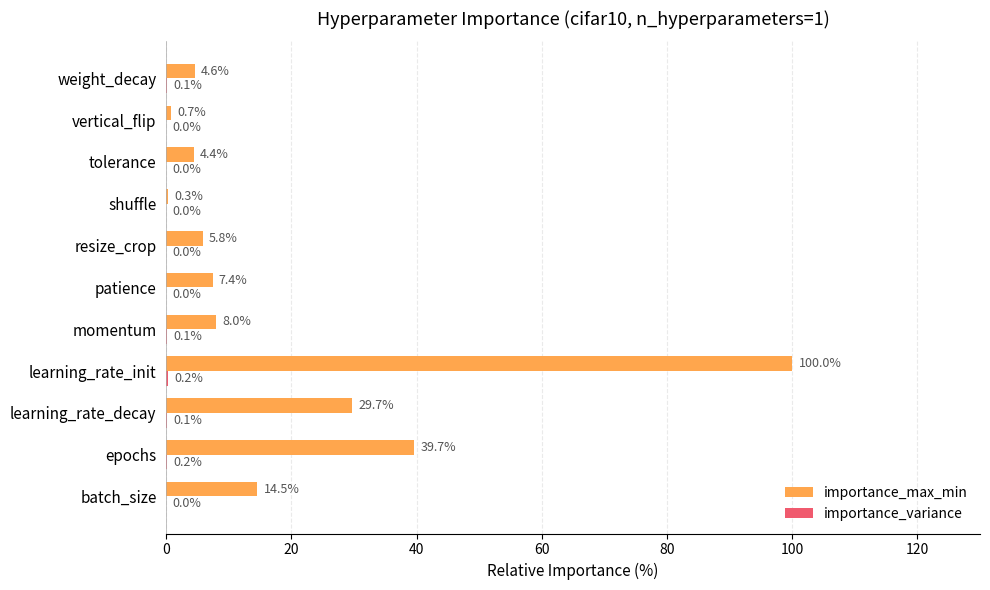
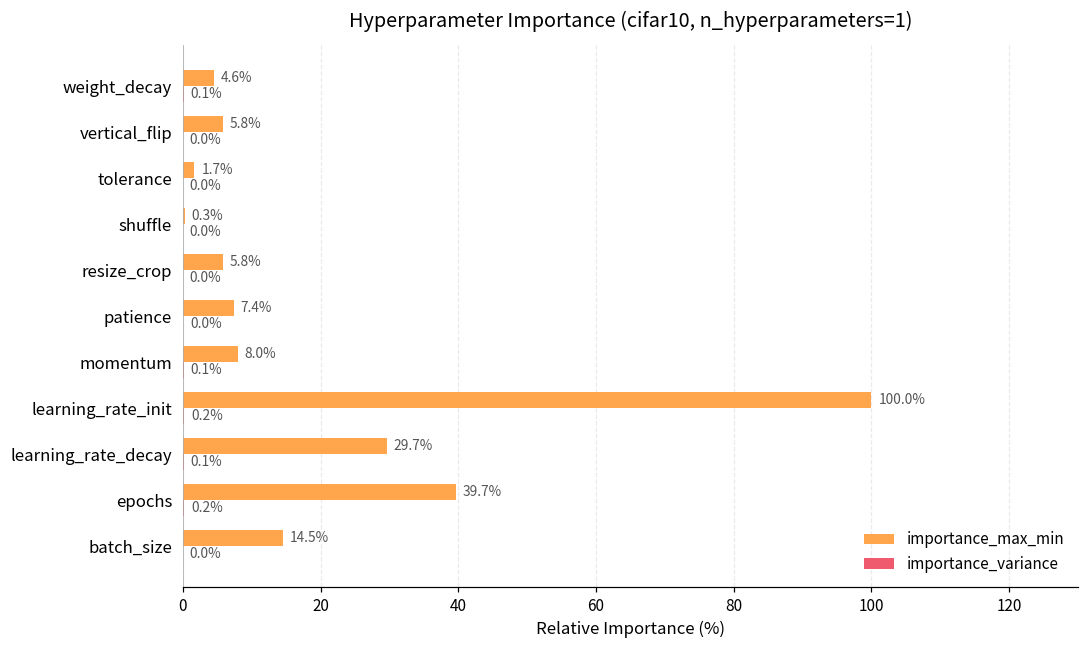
  {
    "importance_max_min": {
      "weight_decay": "4.6%",
-     "vertical_flip": "0.7%",
-     "tolerance": "4.4%",
+     "vertical_flip": "5.8%",
+     "tolerance": "1.7%",
      "shuffle": "0.3%",
      "resize_crop": "5.8%",
      "patience": "7.4%",
      "momentum": "8.0%",
      "learning_rate_init": "100.0%",
      "learning_rate_decay": "29.7%",
      "epochs": "39.7%",
      "batch_size": "14.5%"
    },
    "importance_variance": {
      "weight_decay": "0.1%",
      "vertical_flip": "0.0%",
      "tolerance": "0.0%",
      "shuffle": "0.0%",
      "resize_crop": "0.0%",
      "patience": "0.0%",
      "momentum": "0.1%",
      "learning_rate_init": "0.2%",
      "learning_rate_decay": "0.1%",
      "epochs": "0.2%",
      "batch_size": "0.0%"
    }
  }
